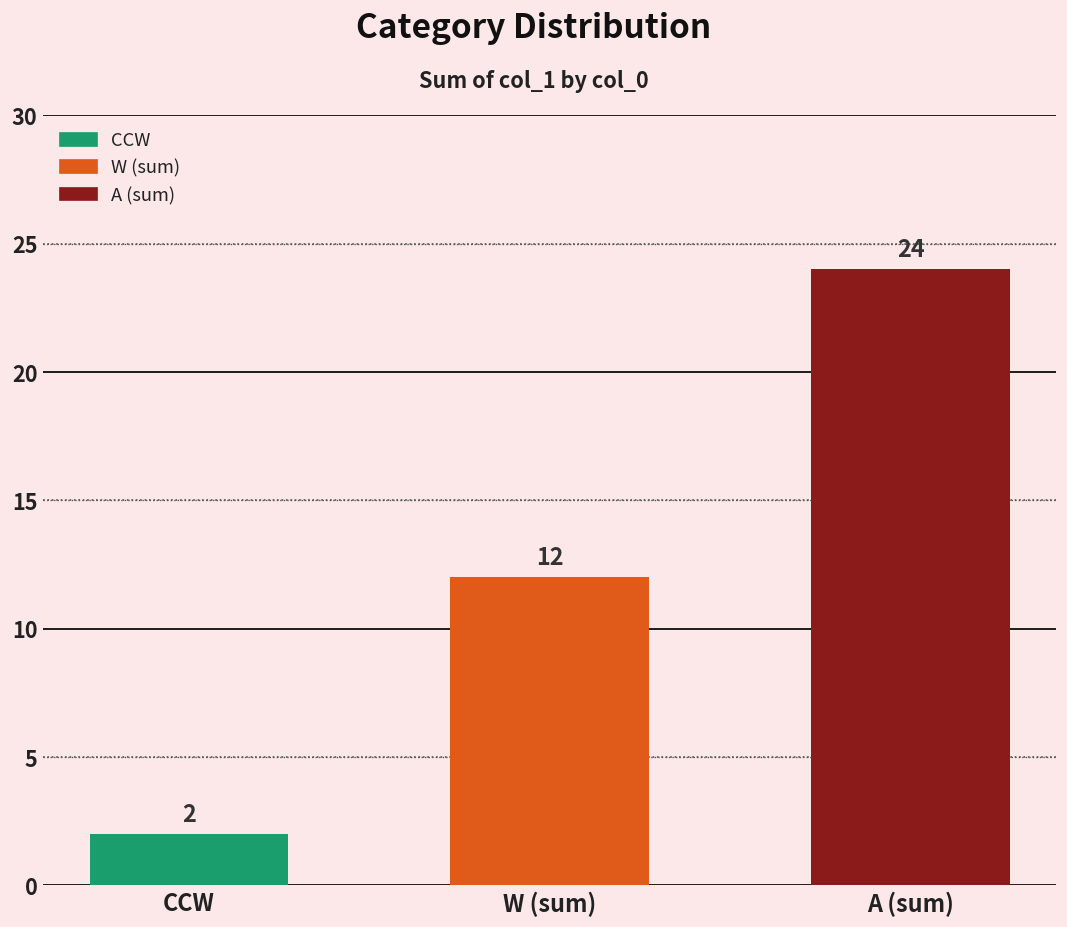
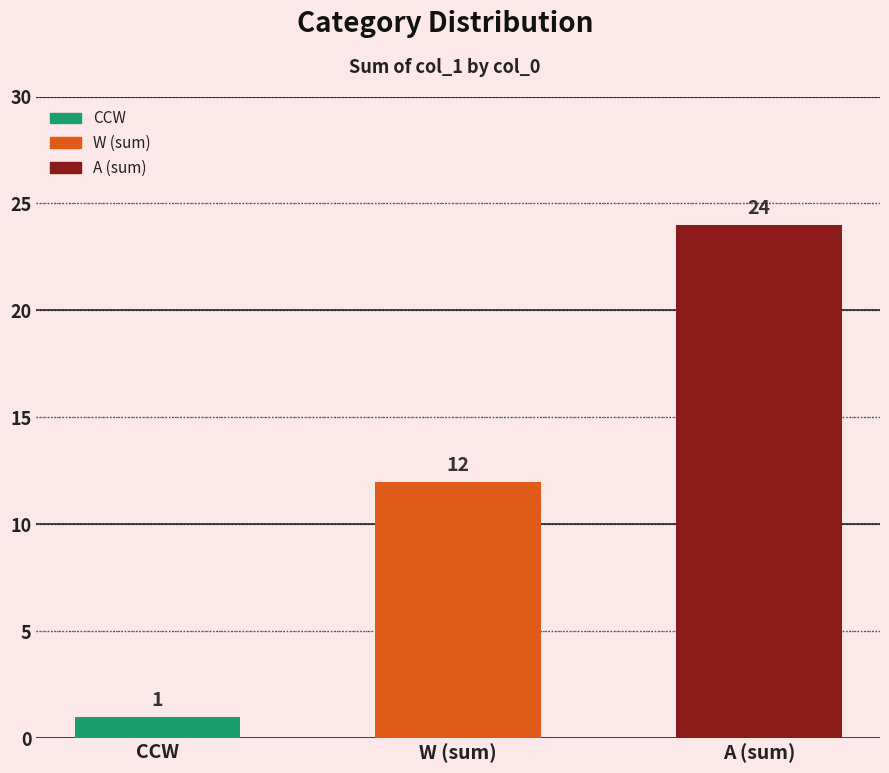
  {
-   "CCW": 2,
+   "CCW": 1,
    "W (sum)": 12,
    "A (sum)": 24
  }
